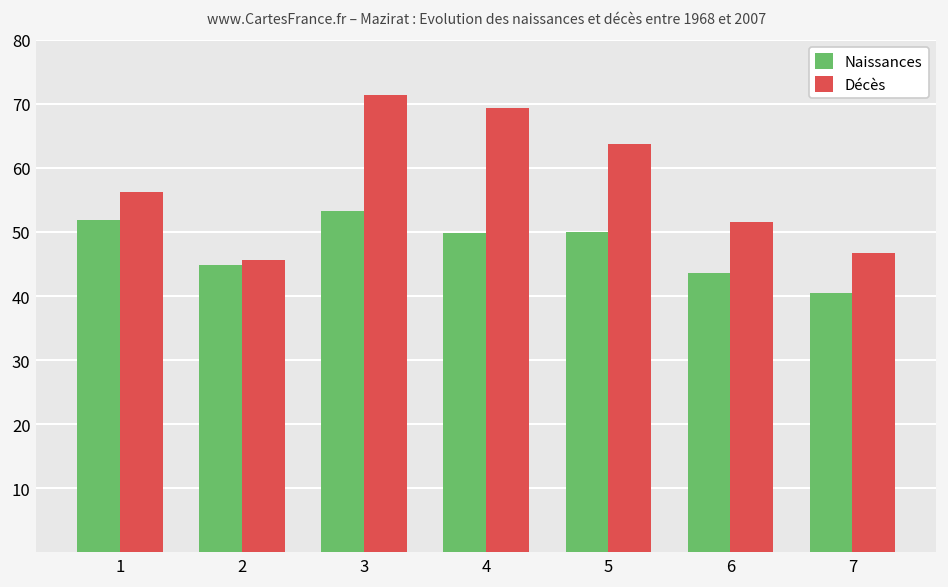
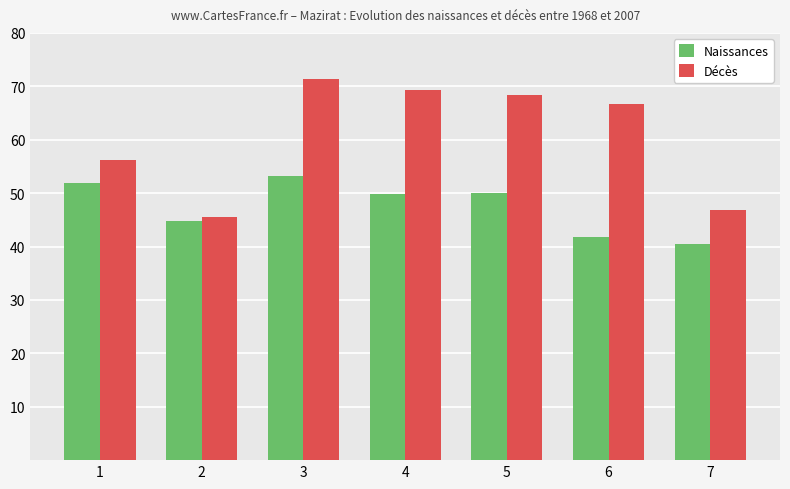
  {
    "Naissances": {
      "1": 52,
      "2": 45,
      "3": 53,
      "4": 50,
      "5": 50,
-     "6": 44,
+     "6": 42,
      "7": 40
    },
    "Décès": {
      "1": 56,
      "2": 46,
      "3": 71,
      "4": 69,
-     "5": 64,
-     "6": 52,
+     "5": 68,
+     "6": 67,
      "7": 47
    }
  }
